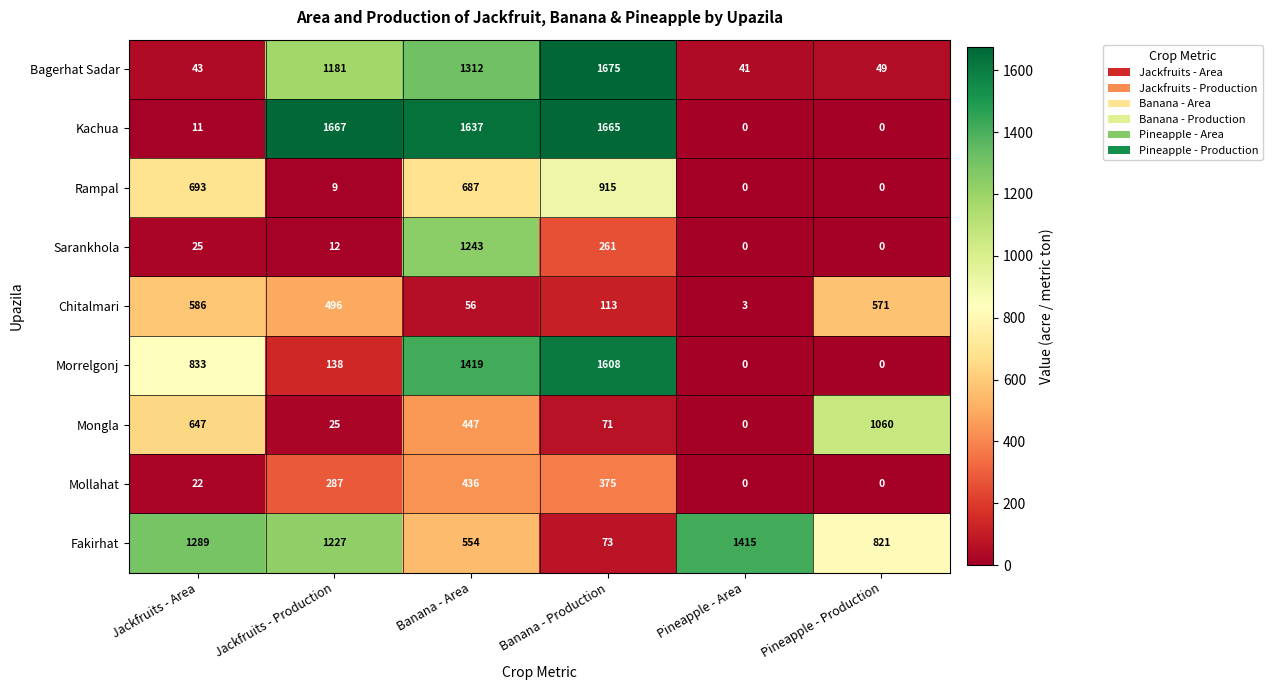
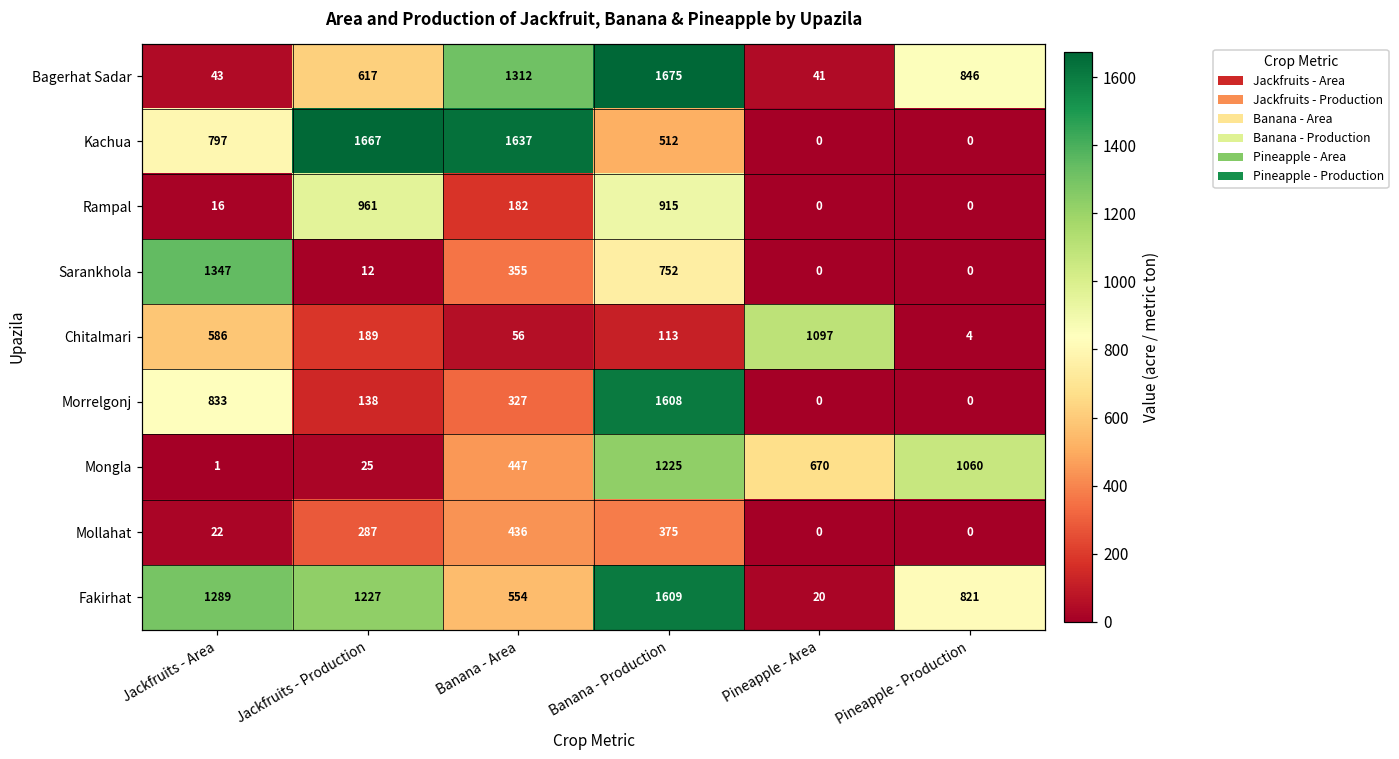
  {
    "Bagerhat Sadar": {
      "Jackfruits - Area": 43,
-     "Jackfruits - Production": 1181,
+     "Jackfruits - Production": 617,
      "Banana - Area": 1312,
      "Banana - Production": 1675,
      "Pineapple - Area": 41,
-     "Pineapple - Production": 49
+     "Pineapple - Production": 846
    },
    "Kachua": {
-     "Jackfruits - Area": 11,
+     "Jackfruits - Area": 797,
      "Jackfruits - Production": 1667,
      "Banana - Area": 1637,
-     "Banana - Production": 1665,
+     "Banana - Production": 512,
      "Pineapple - Area": 0,
      "Pineapple - Production": 0
    },
    "Rampal": {
-     "Jackfruits - Area": 693,
-     "Jackfruits - Production": 9,
-     "Banana - Area": 687,
+     "Jackfruits - Area": 16,
+     "Jackfruits - Production": 961,
+     "Banana - Area": 182,
      "Banana - Production": 915,
      "Pineapple - Area": 0,
      "Pineapple - Production": 0
    },
    "Sarankhola": {
-     "Jackfruits - Area": 25,
+     "Jackfruits - Area": 1347,
      "Jackfruits - Production": 12,
-     "Banana - Area": 1243,
-     "Banana - Production": 261,
+     "Banana - Area": 355,
+     "Banana - Production": 752,
      "Pineapple - Area": 0,
      "Pineapple - Production": 0
    },
    "Chitalmari": {
      "Jackfruits - Area": 586,
-     "Jackfruits - Production": 496,
+     "Jackfruits - Production": 189,
      "Banana - Area": 56,
      "Banana - Production": 113,
-     "Pineapple - Area": 3,
-     "Pineapple - Production": 571
+     "Pineapple - Area": 1097,
+     "Pineapple - Production": 4
    },
    "Morrelgonj": {
      "Jackfruits - Area": 833,
      "Jackfruits - Production": 138,
-     "Banana - Area": 1419,
+     "Banana - Area": 327,
      "Banana - Production": 1608,
      "Pineapple - Area": 0,
      "Pineapple - Production": 0
    },
    "Mongla": {
-     "Jackfruits - Area": 647,
+     "Jackfruits - Area": 1,
      "Jackfruits - Production": 25,
      "Banana - Area": 447,
-     "Banana - Production": 71,
-     "Pineapple - Area": 0,
+     "Banana - Production": 1225,
+     "Pineapple - Area": 670,
      "Pineapple - Production": 1060
    },
    "Mollahat": {
      "Jackfruits - Area": 22,
      "Jackfruits - Production": 287,
      "Banana - Area": 436,
      "Banana - Production": 375,
      "Pineapple - Area": 0,
      "Pineapple - Production": 0
    },
    "Fakirhat": {
      "Jackfruits - Area": 1289,
      "Jackfruits - Production": 1227,
      "Banana - Area": 554,
-     "Banana - Production": 73,
-     "Pineapple - Area": 1415,
+     "Banana - Production": 1609,
+     "Pineapple - Area": 20,
      "Pineapple - Production": 821
    }
  }
